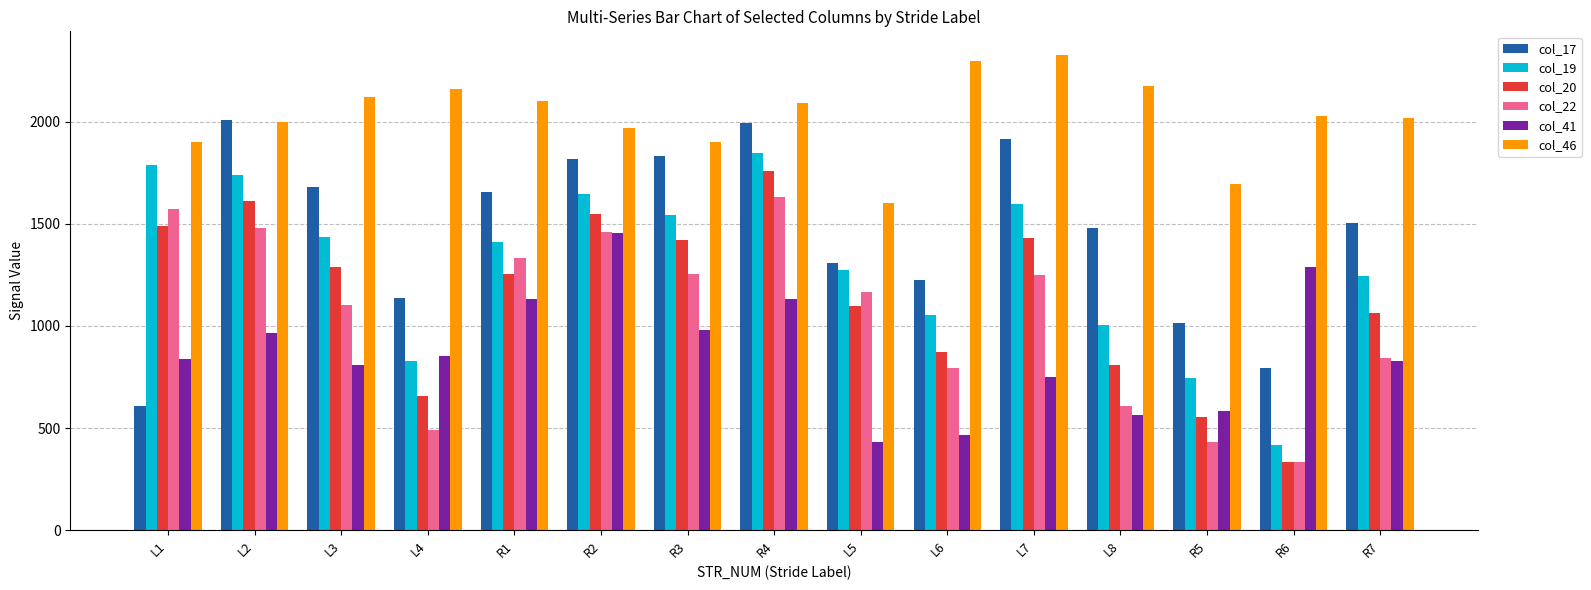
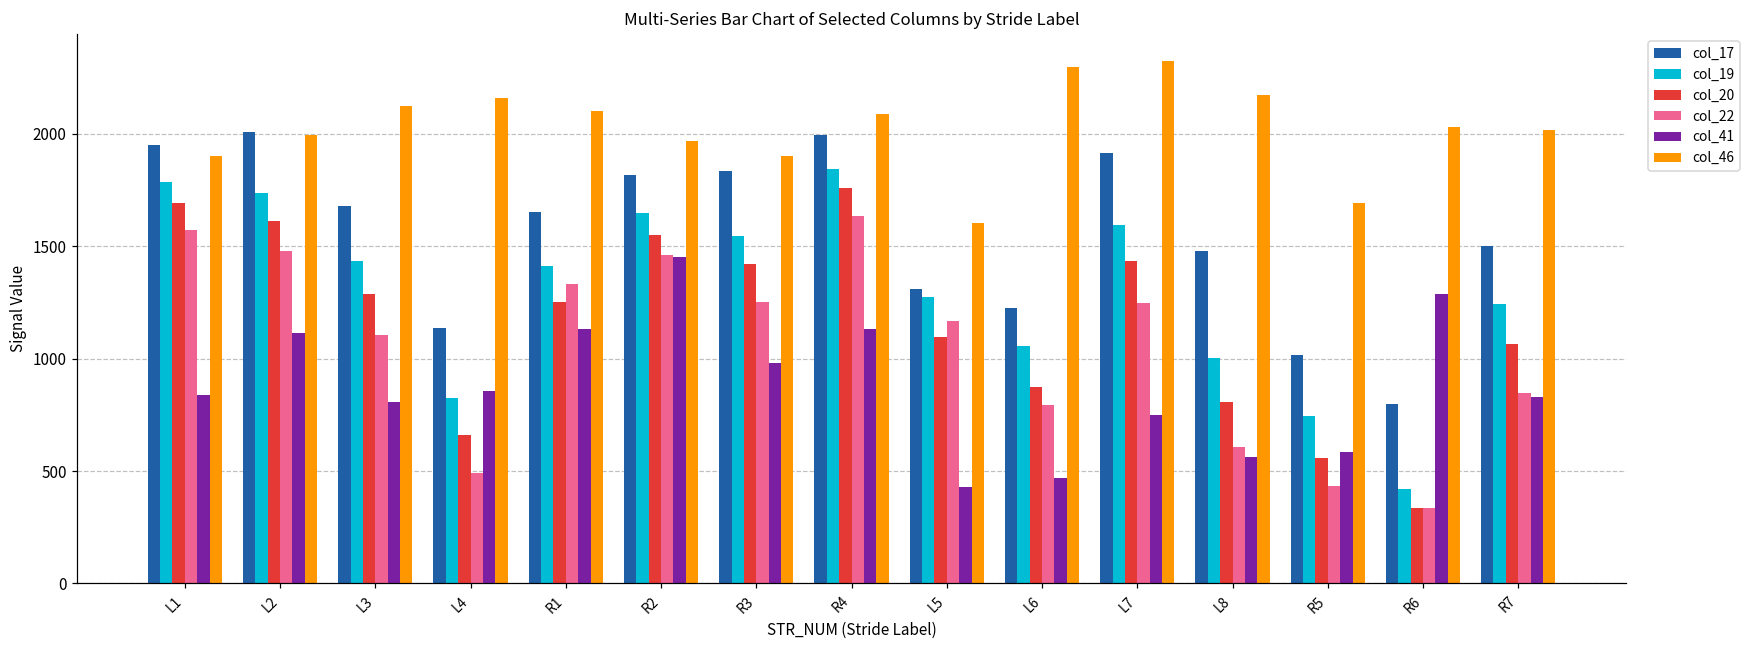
  {
    "col_17": {
-     "L1": 610,
+     "L1": 1950,
      "L2": 2010,
      "L3": 1680,
      "L4": 1140,
      "R1": 1650,
      "R2": 1820,
      "R3": 1830,
      "R4": 1990,
      "L5": 1310,
      "L6": 1220,
      "L7": 1910,
      "L8": 1480,
      "R5": 1020,
      "R6": 800,
      "R7": 1500
    },
    "col_19": {
      "L1": 1790,
      "L2": 1740,
      "L3": 1430,
      "L4": 830,
      "R1": 1410,
      "R2": 1650,
      "R3": 1540,
      "R4": 1850,
      "L5": 1280,
      "L6": 1050,
      "L7": 1600,
      "L8": 1000,
      "R5": 750,
      "R6": 420,
      "R7": 1240
    },
    "col_20": {
-     "L1": 1490,
+     "L1": 1690,
      "L2": 1610,
      "L3": 1290,
      "L4": 660,
      "R1": 1250,
      "R2": 1550,
      "R3": 1420,
      "R4": 1760,
      "L5": 1100,
      "L6": 870,
      "L7": 1430,
      "L8": 810,
      "R5": 560,
      "R6": 330,
      "R7": 1060
    },
    "col_22": {
      "L1": 1570,
      "L2": 1480,
      "L3": 1110,
      "L4": 490,
      "R1": 1330,
      "R2": 1460,
      "R3": 1250,
      "R4": 1630,
      "L5": 1170,
      "L6": 790,
      "L7": 1250,
      "L8": 610,
      "R5": 430,
      "R6": 330,
      "R7": 850
    },
    "col_41": {
      "L1": 840,
-     "L2": 970,
+     "L2": 1120,
      "L3": 810,
      "L4": 860,
      "R1": 1130,
      "R2": 1450,
      "R3": 980,
      "R4": 1130,
      "L5": 430,
      "L6": 470,
      "L7": 750,
      "L8": 560,
      "R5": 590,
      "R6": 1290,
      "R7": 830
    },
    "col_46": {
      "L1": 1900,
      "L2": 2000,
      "L3": 2120,
      "L4": 2160,
      "R1": 2100,
      "R2": 1970,
      "R3": 1900,
      "R4": 2090,
      "L5": 1600,
      "L6": 2300,
      "L7": 2330,
      "L8": 2170,
      "R5": 1690,
      "R6": 2030,
      "R7": 2020
    }
  }
